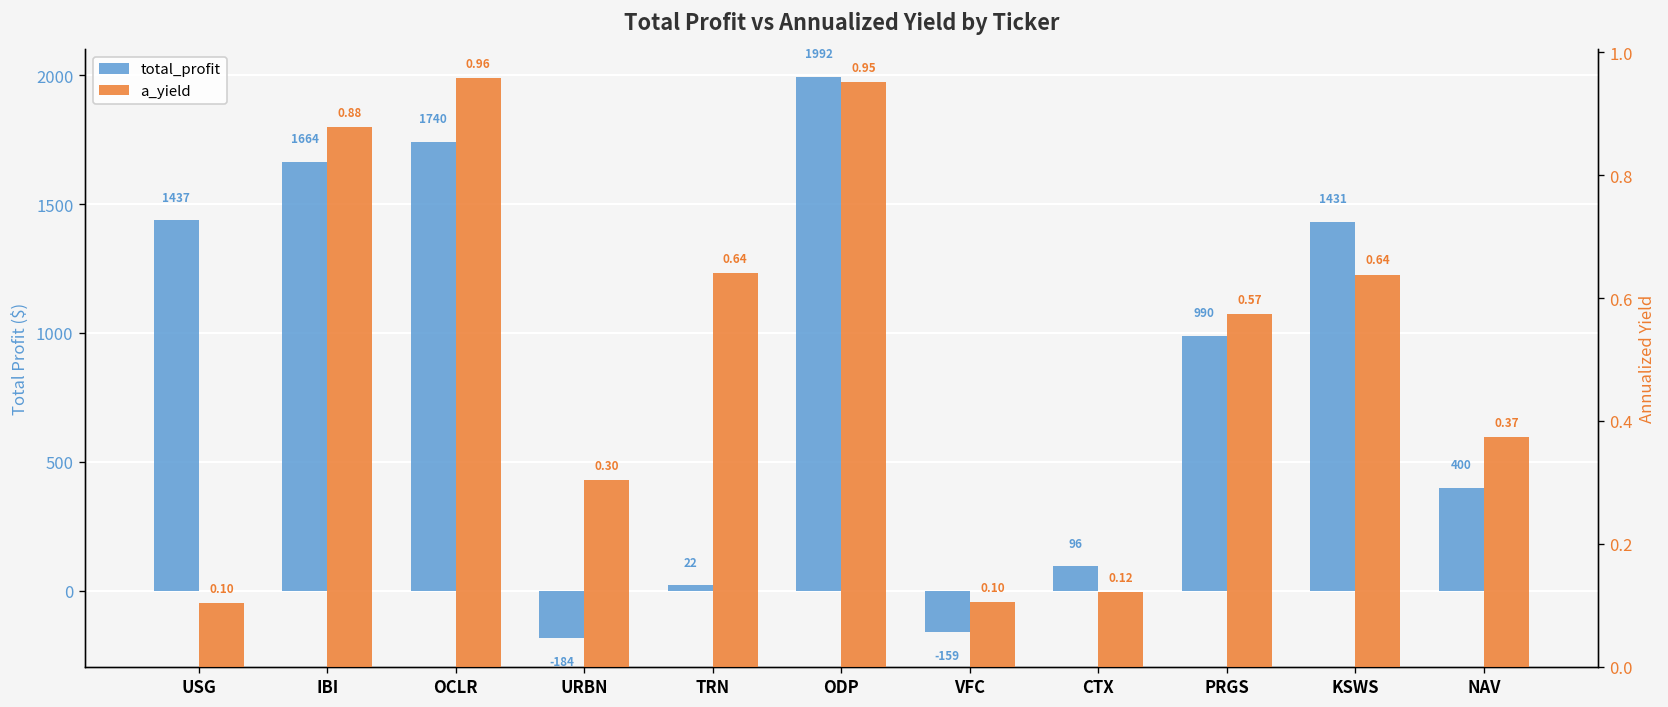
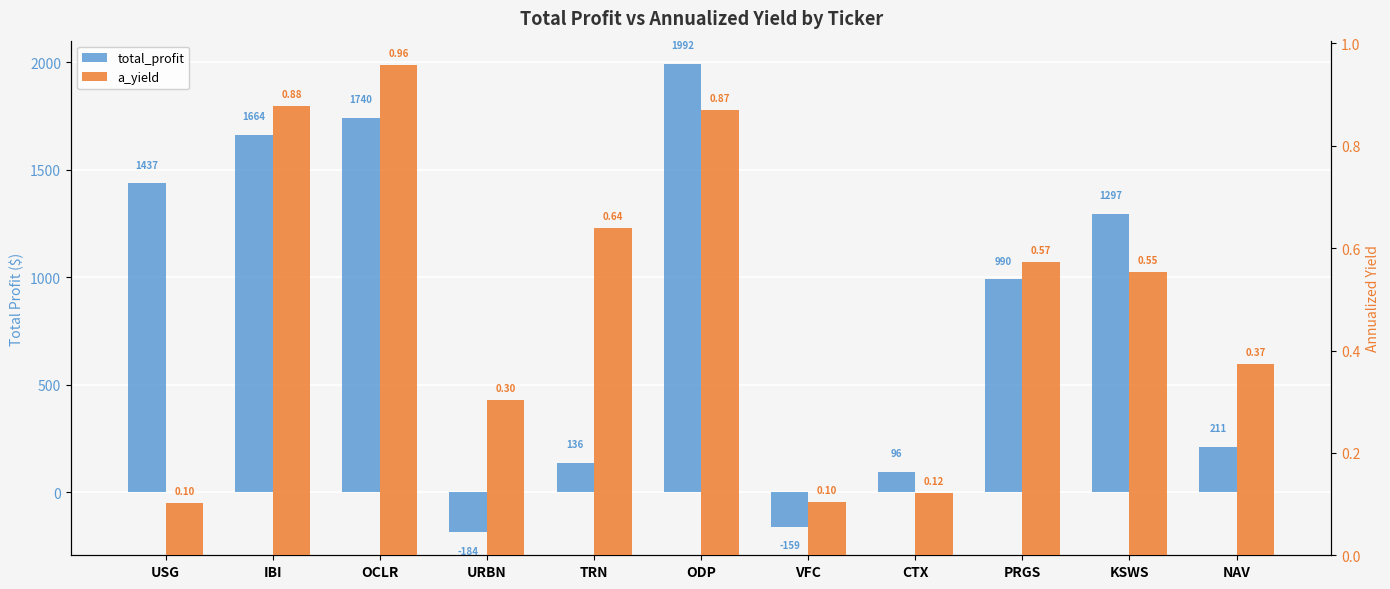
  {
    "total_profit": {
      "USG": 1437,
      "IBI": 1664,
      "OCLR": 1740,
      "URBN": -184,
-     "TRN": 22,
+     "TRN": 136,
      "ODP": 1992,
      "VFC": -159,
      "CTX": 96,
      "PRGS": 990,
-     "KSWS": 1431,
-     "NAV": 400
+     "KSWS": 1297,
+     "NAV": 211
    },
    "a_yield": {
      "USG": 0.10,
      "IBI": 0.88,
      "OCLR": 0.96,
      "URBN": 0.30,
      "TRN": 0.64,
-     "ODP": 0.95,
+     "ODP": 0.87,
      "VFC": 0.10,
      "CTX": 0.12,
      "PRGS": 0.57,
-     "KSWS": 0.64,
+     "KSWS": 0.55,
      "NAV": 0.37
    }
  }
